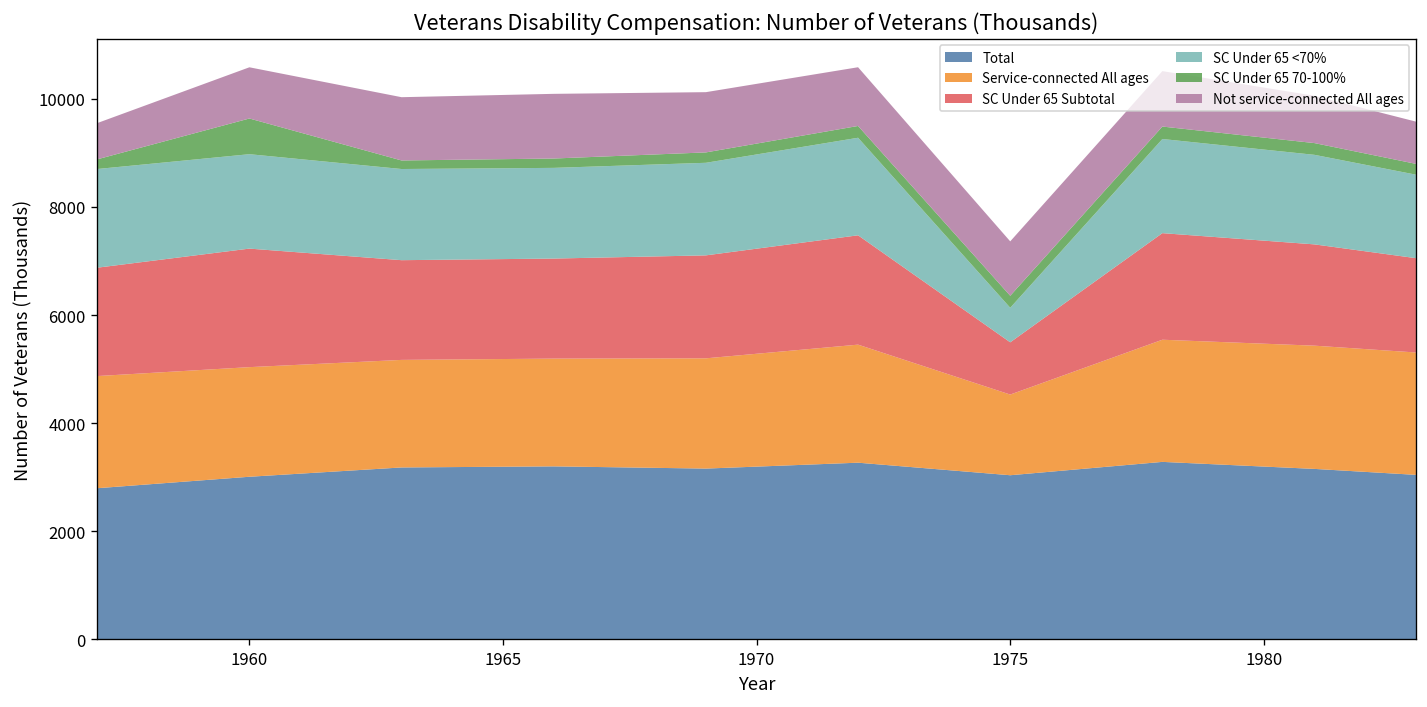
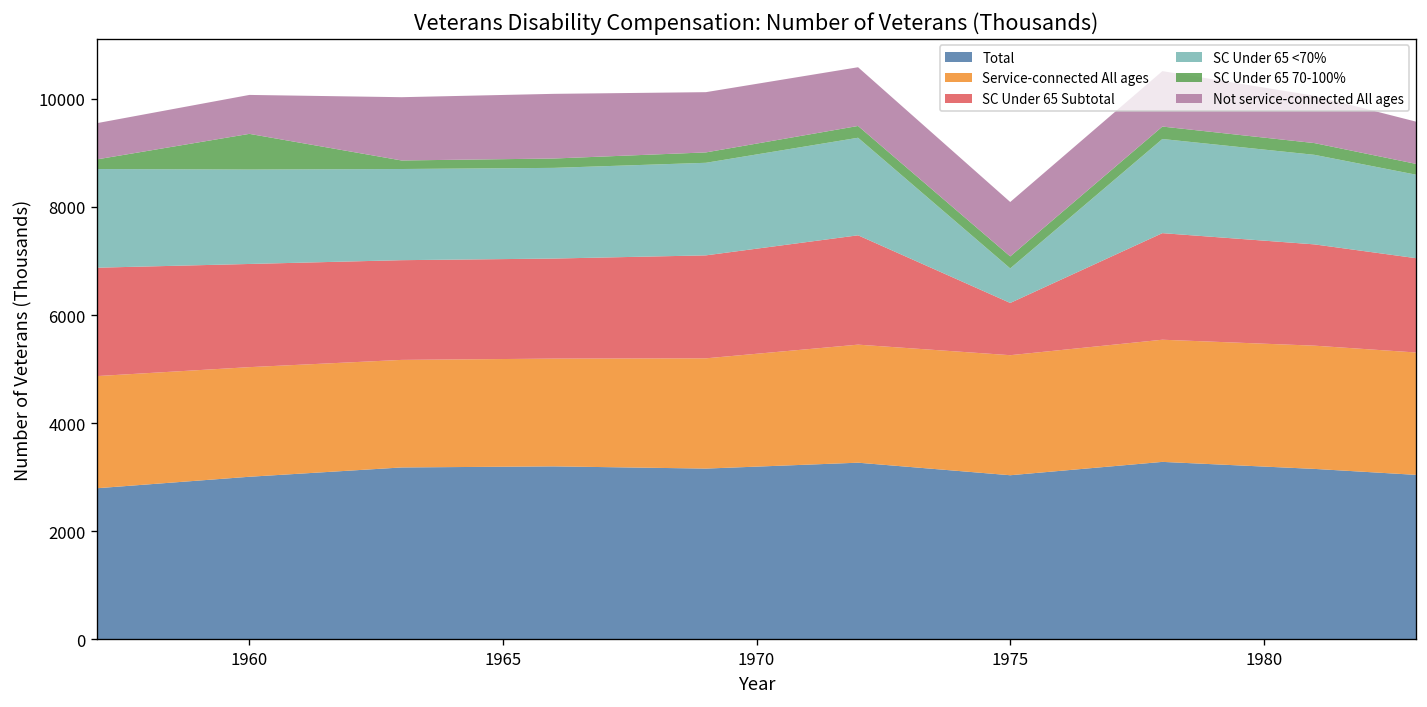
  {
    "Total": {
      "1960": 3000,
      "1975": 3000
    },
    "Service-connected All ages": {
      "1960": 2000,
-     "1975": 1500
+     "1975": 2200
    },
    "SC Under 65 Subtotal": {
-     "1960": 2200,
+     "1960": 1900,
      "1975": 1000
    },
    "SC Under 65 <70%": {
      "1960": 1700,
      "1975": 600
    },
    "SC Under 65 70-100%": {
      "1960": 700,
      "1975": 200
    },
    "Not service-connected All ages": {
-     "1960": 900,
+     "1960": 700,
      "1975": 1000
    }
  }
